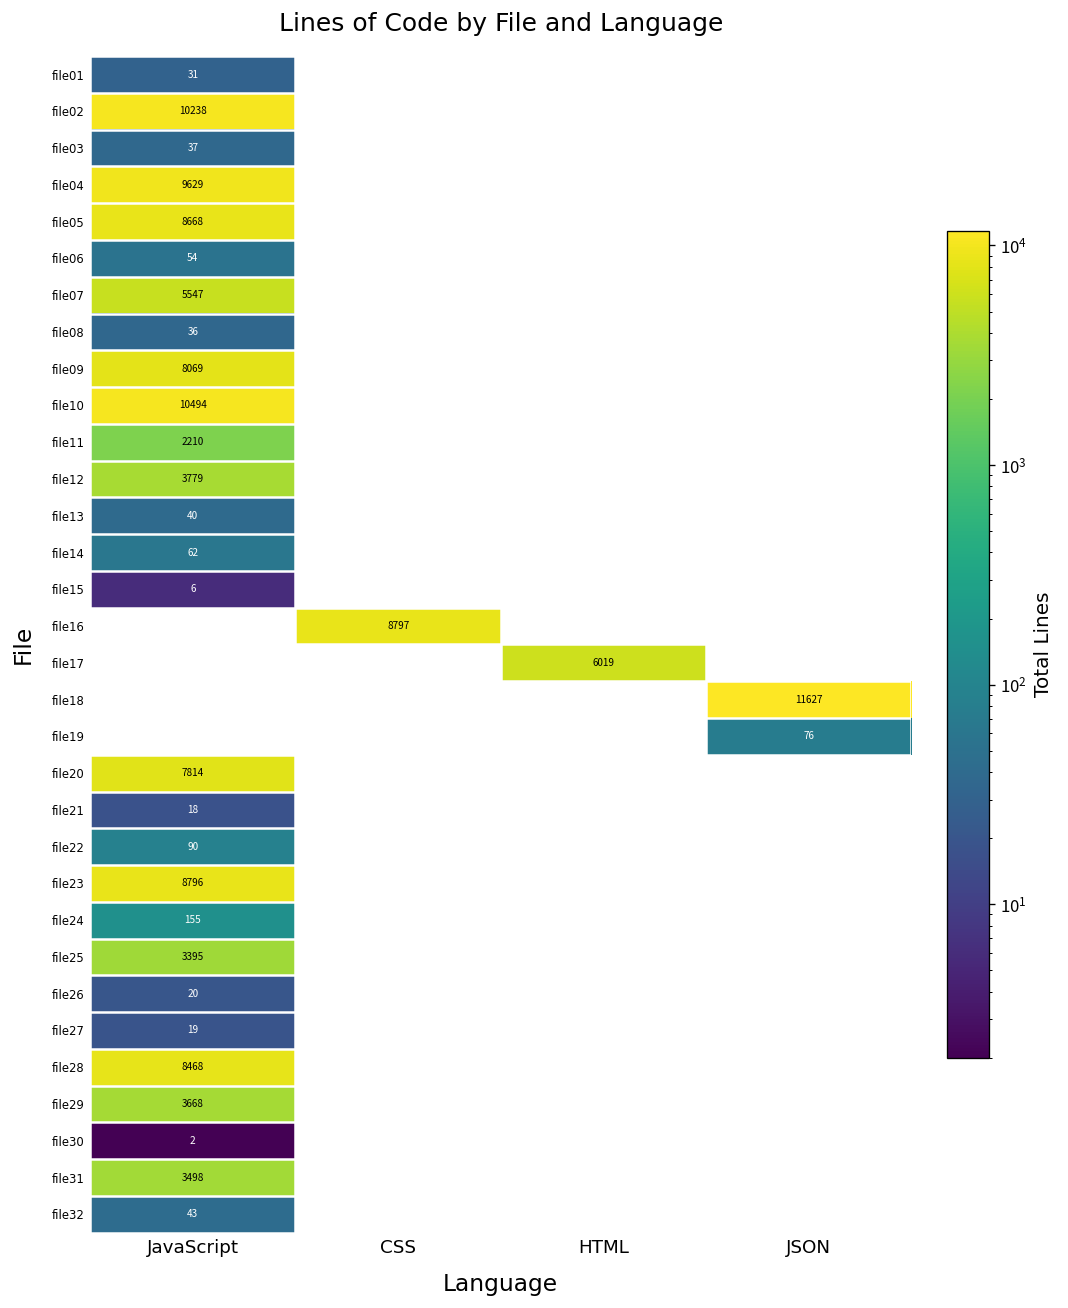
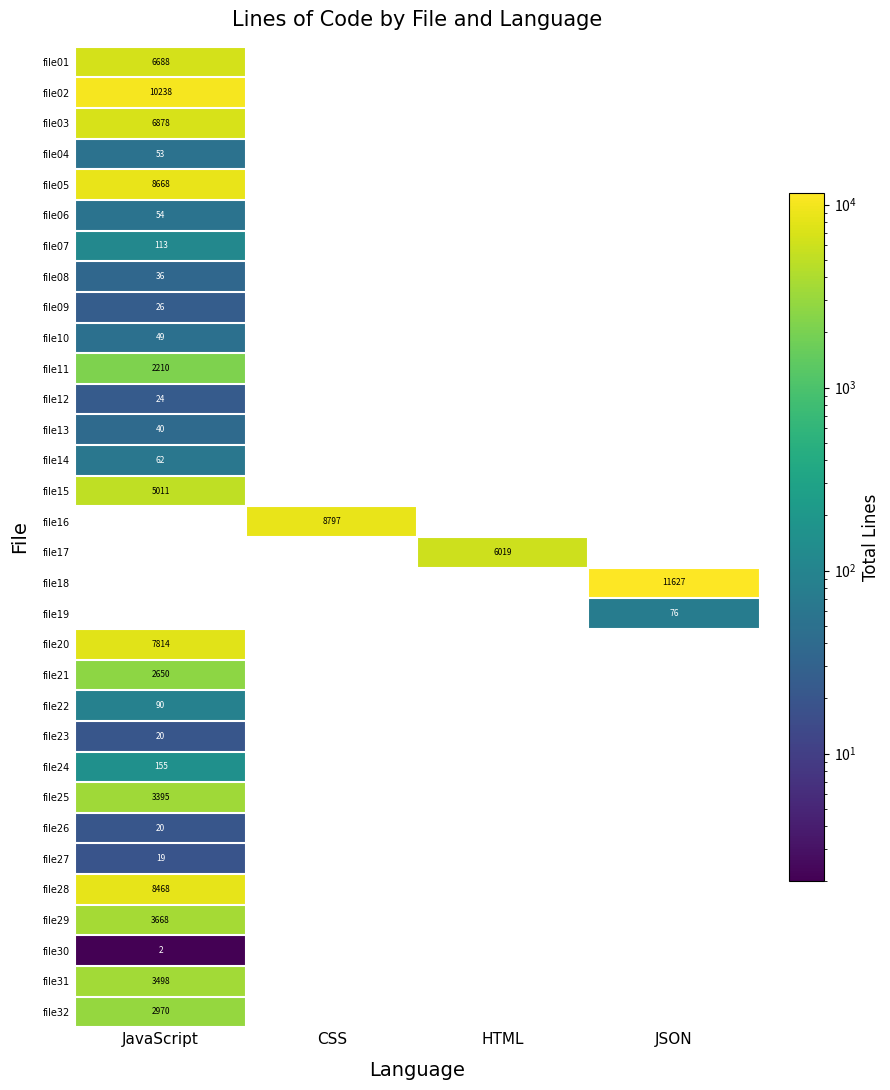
  {
    "file01": {
-     "JavaScript": 31
+     "JavaScript": 6688
    },
    "file02": {
      "JavaScript": 10238
    },
    "file03": {
-     "JavaScript": 37
+     "JavaScript": 6878
    },
    "file04": {
-     "JavaScript": 9629
+     "JavaScript": 53
    },
    "file05": {
      "JavaScript": 8668
    },
    "file06": {
      "JavaScript": 54
    },
    "file07": {
-     "JavaScript": 5547
+     "JavaScript": 113
    },
    "file08": {
      "JavaScript": 36
    },
    "file09": {
-     "JavaScript": 8069
+     "JavaScript": 26
    },
    "file10": {
-     "JavaScript": 10494
+     "JavaScript": 49
    },
    "file11": {
      "JavaScript": 2210
    },
    "file12": {
-     "JavaScript": 3779
+     "JavaScript": 24
    },
    "file13": {
      "JavaScript": 40
    },
    "file14": {
      "JavaScript": 62
    },
    "file15": {
-     "JavaScript": 6
+     "JavaScript": 5011
    },
    "file16": {
      "CSS": 8797
    },
    "file17": {
      "HTML": 6019
    },
    "file18": {
      "JSON": 11627
    },
    "file19": {
      "JSON": 76
    },
    "file20": {
      "JavaScript": 7814
    },
    "file21": {
-     "JavaScript": 18
+     "JavaScript": 2650
    },
    "file22": {
      "JavaScript": 90
    },
    "file23": {
-     "JavaScript": 8796
+     "JavaScript": 20
    },
    "file24": {
      "JavaScript": 155
    },
    "file25": {
      "JavaScript": 3395
    },
    "file26": {
      "JavaScript": 20
    },
    "file27": {
      "JavaScript": 19
    },
    "file28": {
      "JavaScript": 8468
    },
    "file29": {
      "JavaScript": 3668
    },
    "file30": {
      "JavaScript": 2
    },
    "file31": {
      "JavaScript": 3498
    },
    "file32": {
-     "JavaScript": 43
+     "JavaScript": 2970
    }
  }
